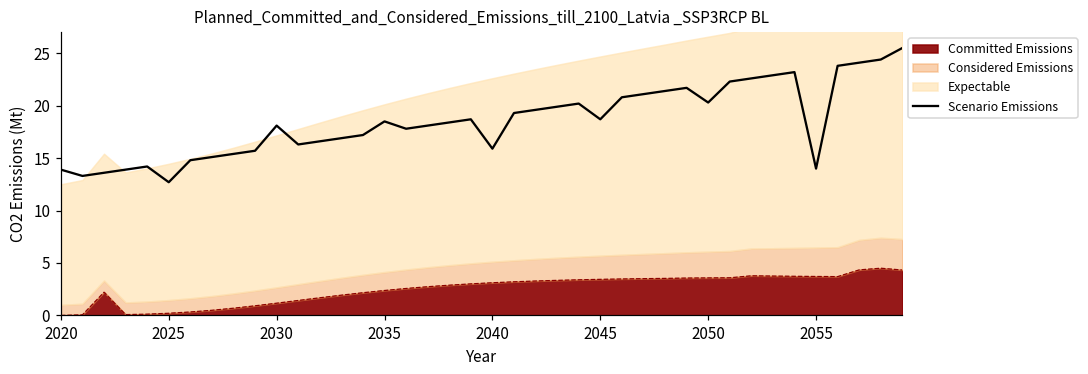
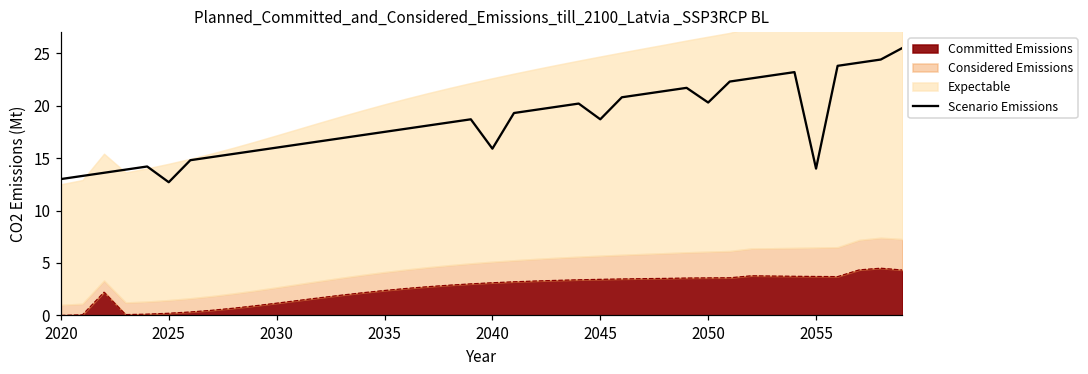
  {
    "Committed Emissions": {
      "2020": 0,
      "2025": 0,
      "2030": 1,
      "2035": 2,
      "2040": 3,
      "2045": 3,
      "2050": 4,
      "2055": 4
    },
    "Scenario Emissions": {
-     "2020": 14,
+     "2020": 13,
      "2025": 13,
-     "2030": 18,
-     "2035": 19,
+     "2030": 16,
+     "2035": 18,
      "2040": 16,
      "2045": 19,
      "2050": 20,
      "2055": 14
    }
  }
